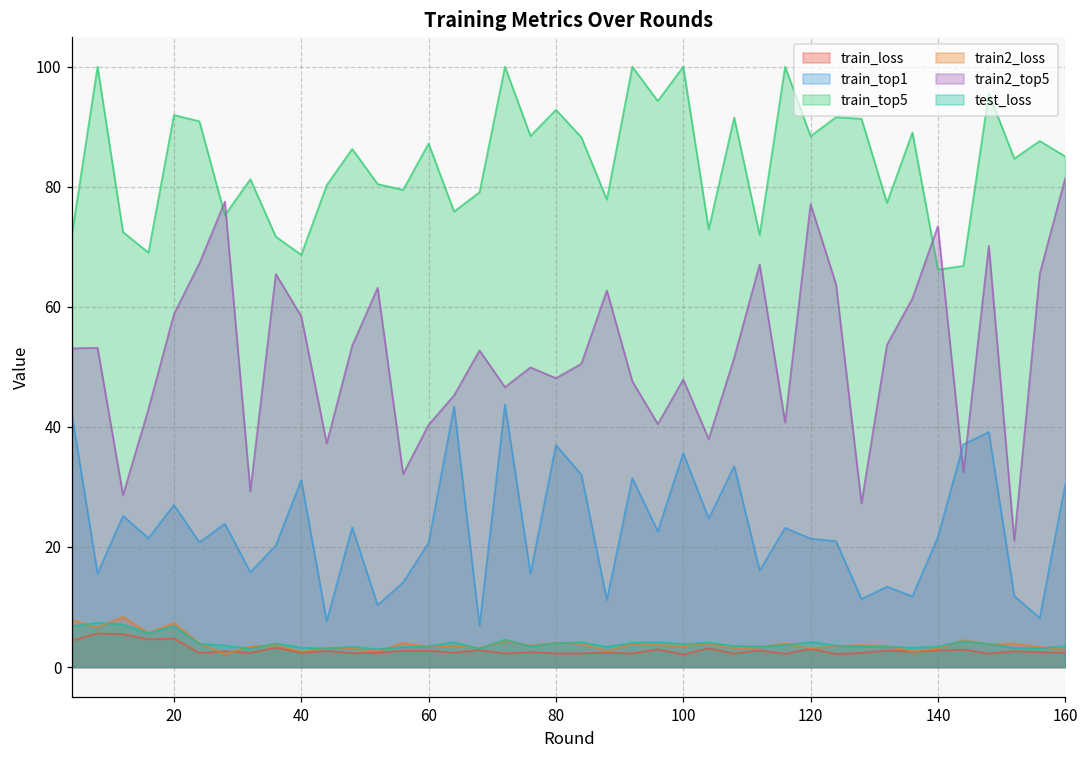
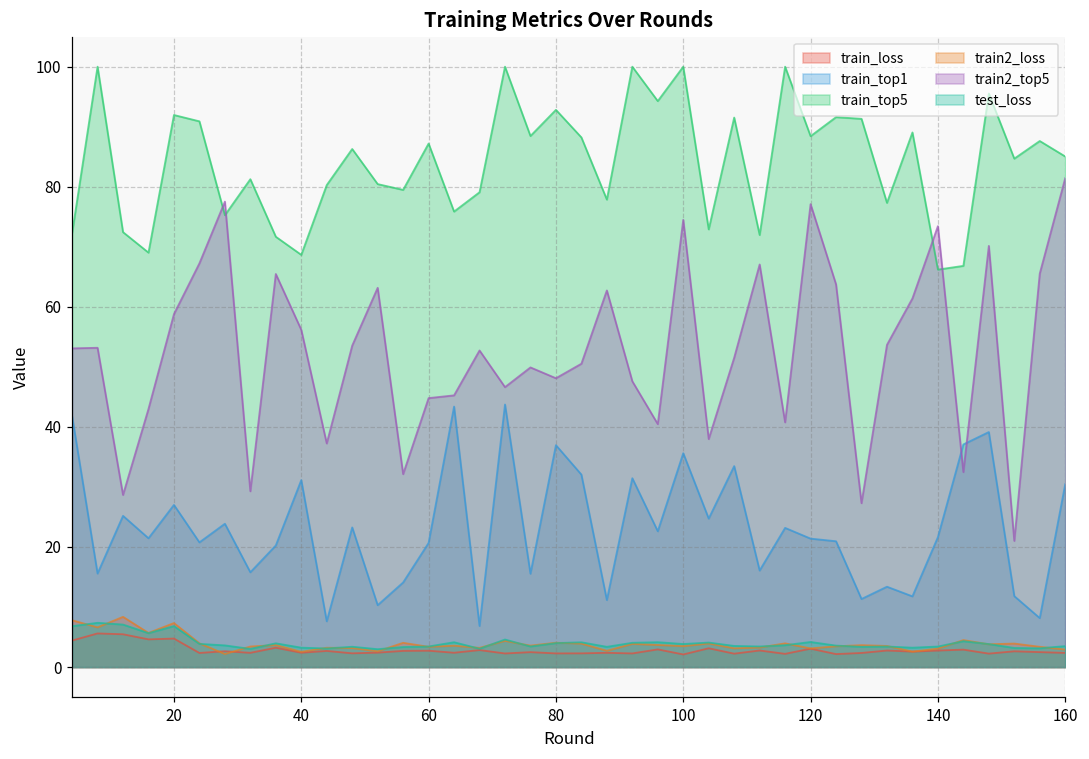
  {
    "train2_top5": {
      "20": 59,
-     "40": 58,
-     "60": 40,
+     "40": 56,
+     "60": 45,
      "80": 48,
-     "100": 48,
+     "100": 74,
      "120": 77,
      "140": 73,
      "160": 81
    }
  }
